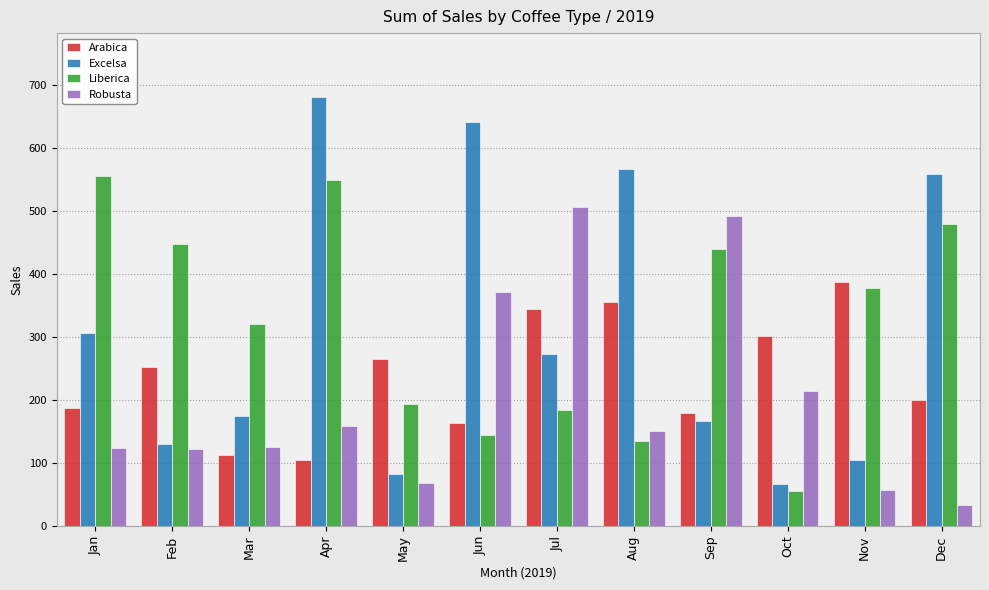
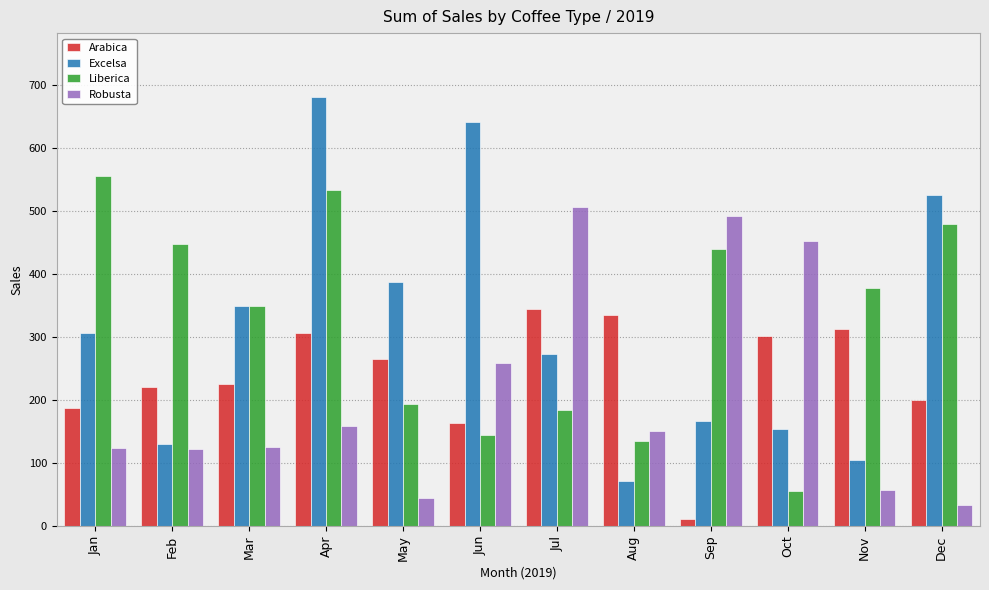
  {
    "Arabica": {
      "Jan": 190,
-     "Feb": 250,
-     "Mar": 110,
-     "Apr": 110,
+     "Feb": 220,
+     "Mar": 220,
+     "Apr": 310,
      "May": 270,
      "Jun": 160,
      "Jul": 350,
-     "Aug": 360,
-     "Sep": 180,
+     "Aug": 330,
+     "Sep": 10,
      "Oct": 300,
-     "Nov": 390,
+     "Nov": 310,
      "Dec": 200
    },
    "Excelsa": {
      "Jan": 310,
      "Feb": 130,
-     "Mar": 180,
+     "Mar": 350,
      "Apr": 680,
-     "May": 80,
+     "May": 390,
      "Jun": 640,
      "Jul": 270,
-     "Aug": 570,
+     "Aug": 70,
      "Sep": 170,
-     "Oct": 70,
+     "Oct": 150,
      "Nov": 100,
-     "Dec": 560
+     "Dec": 530
    },
    "Liberica": {
      "Jan": 560,
      "Feb": 450,
-     "Mar": 320,
-     "Apr": 550,
+     "Mar": 350,
+     "Apr": 530,
      "May": 190,
      "Jun": 140,
      "Jul": 180,
      "Aug": 130,
      "Sep": 440,
      "Oct": 60,
      "Nov": 380,
      "Dec": 480
    },
    "Robusta": {
      "Jan": 120,
      "Feb": 120,
      "Mar": 130,
      "Apr": 160,
-     "May": 70,
-     "Jun": 370,
+     "May": 50,
+     "Jun": 260,
      "Jul": 510,
      "Aug": 150,
      "Sep": 490,
-     "Oct": 210,
+     "Oct": 450,
      "Nov": 60,
      "Dec": 30
    }
  }
